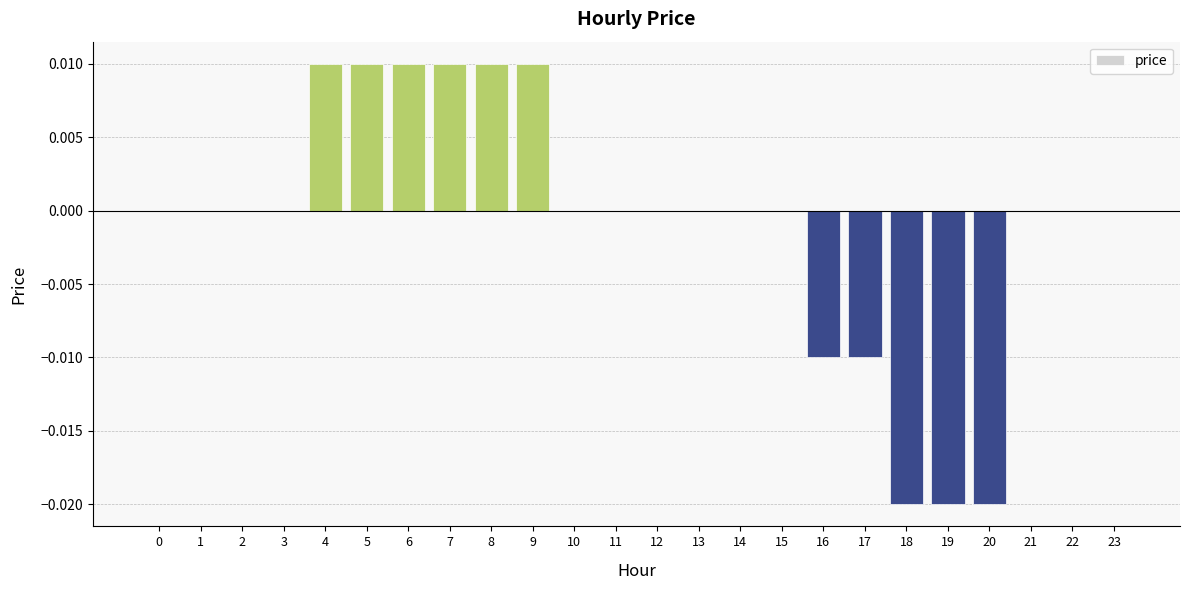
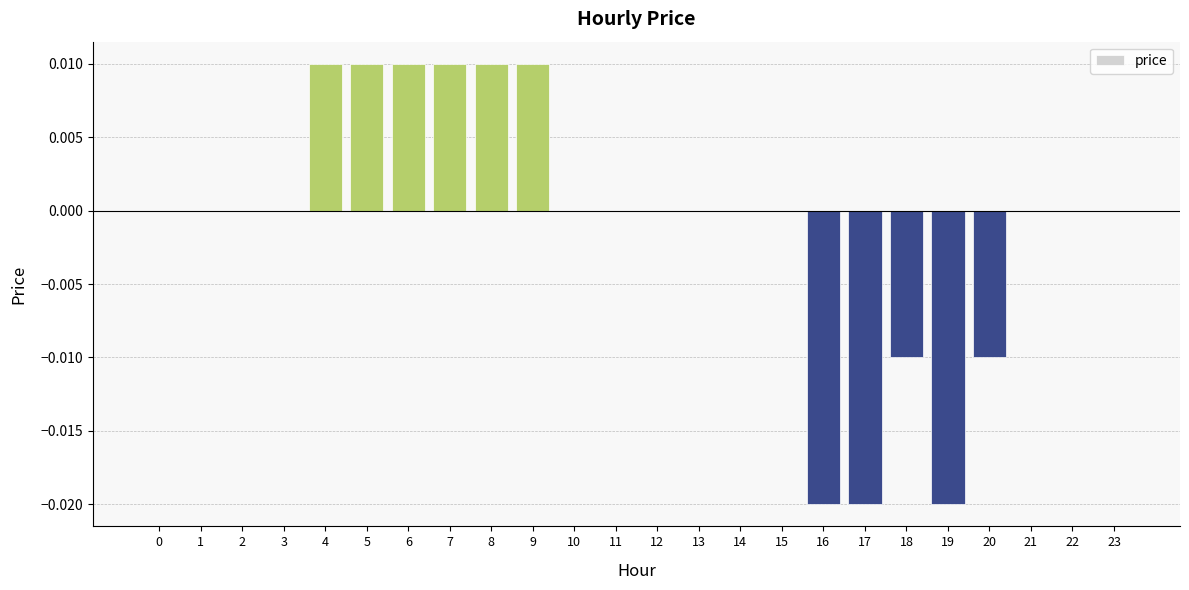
  {
    "0": 0.00,
    "1": 0.00,
    "2": 0.00,
    "3": 0.00,
    "4": 0.01,
    "5": 0.01,
    "6": 0.01,
    "7": 0.01,
    "8": 0.01,
    "9": 0.01,
    "10": 0.00,
    "11": 0.00,
    "12": 0.00,
    "13": 0.00,
    "14": 0.00,
    "15": 0.00,
-   "16": -0.01,
-   "17": -0.01,
-   "18": -0.02,
+   "16": -0.02,
+   "17": -0.02,
+   "18": -0.01,
    "19": -0.02,
-   "20": -0.02,
+   "20": -0.01,
    "21": 0.00,
    "22": 0.00,
    "23": 0.00
  }
